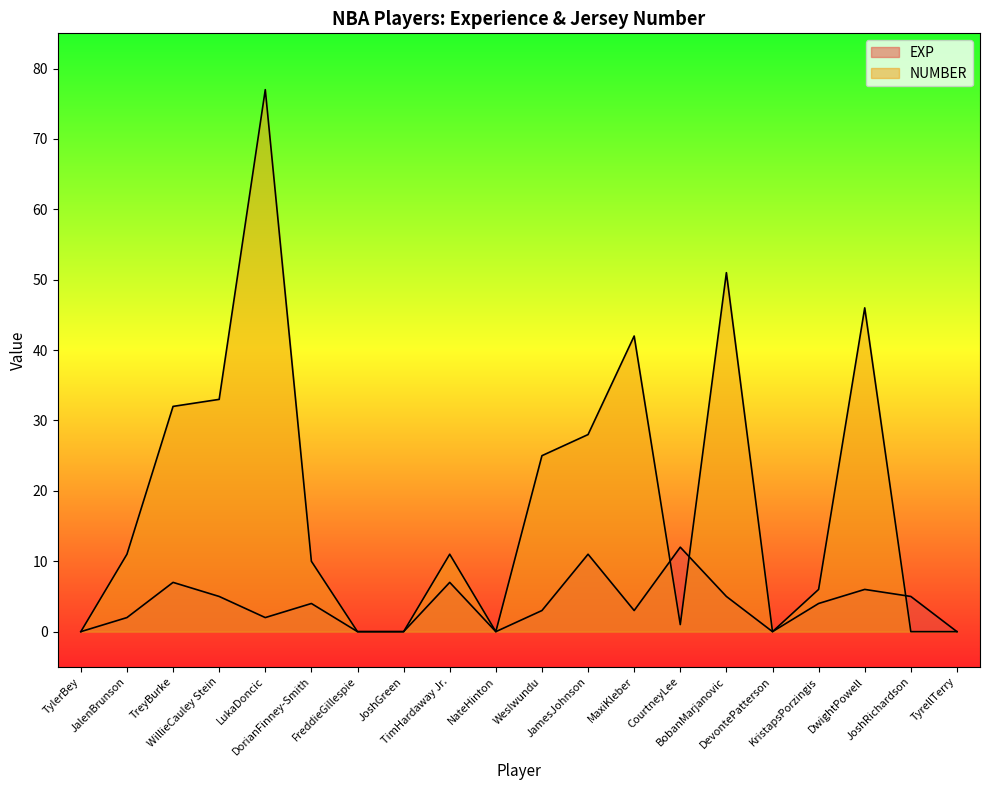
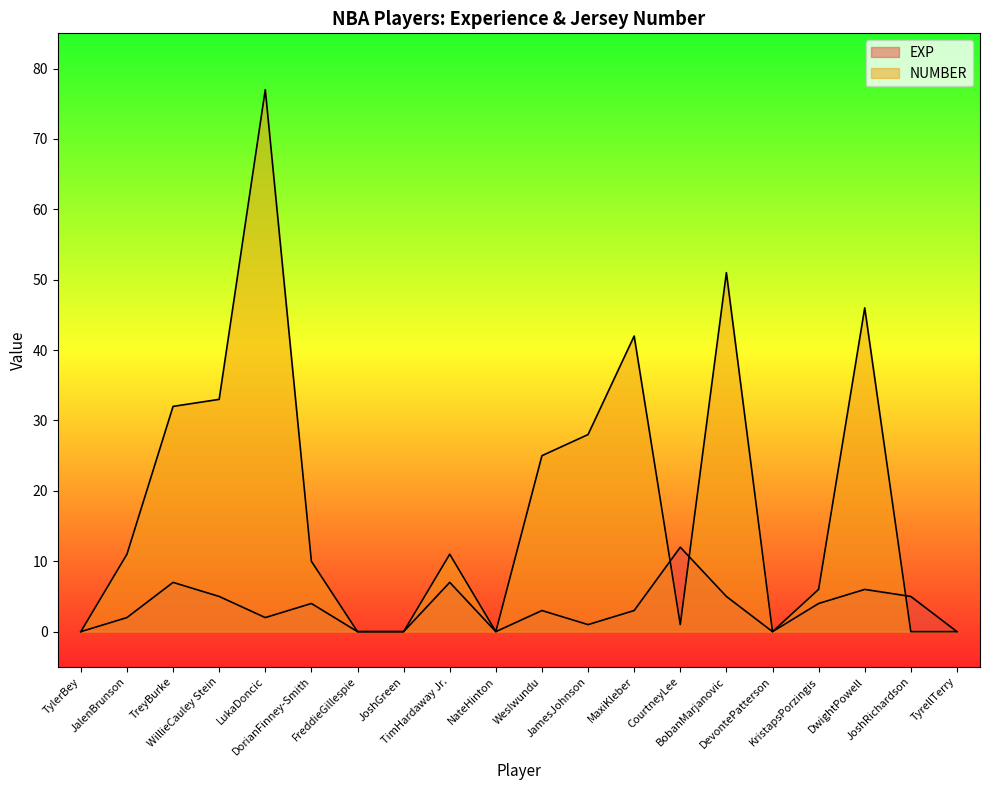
  {
    "EXP": {
      "JalenBrunson": 2,
      "TreyBurke": 7,
      "WillieCauley Stein": 5,
      "LukaDoncic": 2,
      "DorianFinney-Smith": 4,
      "TimHardaway Jr.": 7,
      "WesIwundu": 3,
-     "JamesJohnson": 11,
+     "JamesJohnson": 1,
      "MaxiKleber": 3,
      "CourtneyLee": 12,
      "BobanMarjanovic": 5,
      "KristapsPorzingis": 4,
      "DwightPowell": 6,
      "JoshRichardson": 5
    },
    "NUMBER": {
      "JalenBrunson": 11,
      "TreyBurke": 32,
      "WillieCauley Stein": 33,
      "LukaDoncic": 77,
      "DorianFinney-Smith": 10,
      "TimHardaway Jr.": 11,
      "WesIwundu": 25,
      "JamesJohnson": 28,
      "MaxiKleber": 42,
      "CourtneyLee": 1,
      "BobanMarjanovic": 51,
      "KristapsPorzingis": 6,
      "DwightPowell": 46,
      "JoshRichardson": 0
    }
  }
